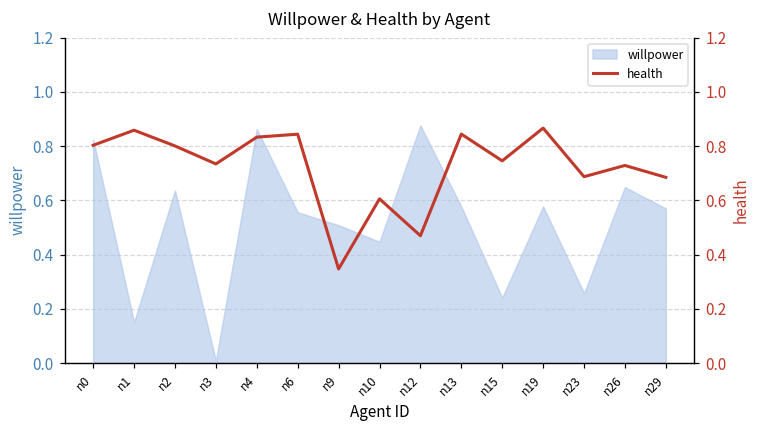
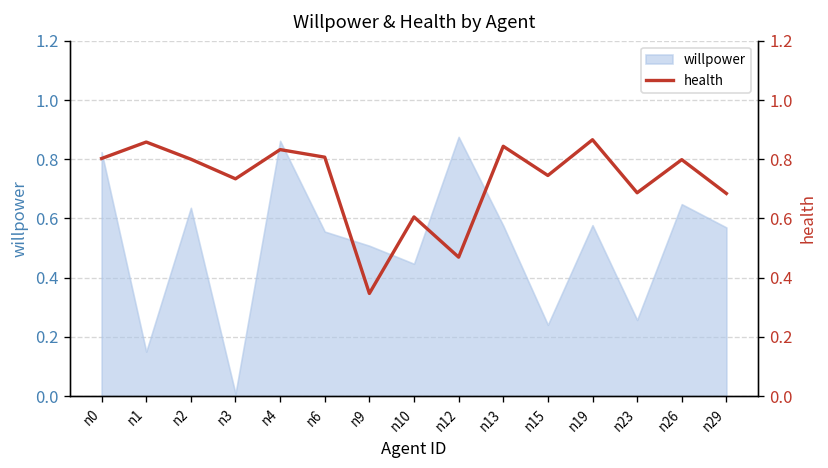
  {
    "willpower": {
      "n0": 0.82,
      "n1": 0.15,
      "n2": 0.64,
      "n4": 0.86,
      "n6": 0.56,
      "n9": 0.51,
      "n10": 0.45,
      "n12": 0.88,
      "n13": 0.58,
      "n15": 0.24,
      "n19": 0.58,
      "n23": 0.26,
      "n26": 0.65,
      "n29": 0.57
    },
    "health": {
      "n0": 0.80,
      "n1": 0.86,
      "n2": 0.80,
      "n3": 0.73,
      "n4": 0.83,
-     "n6": 0.84,
+     "n6": 0.81,
      "n9": 0.35,
      "n10": 0.61,
      "n12": 0.47,
      "n13": 0.84,
      "n15": 0.75,
      "n19": 0.87,
      "n23": 0.69,
-     "n26": 0.73,
+     "n26": 0.80,
      "n29": 0.68
    }
  }
